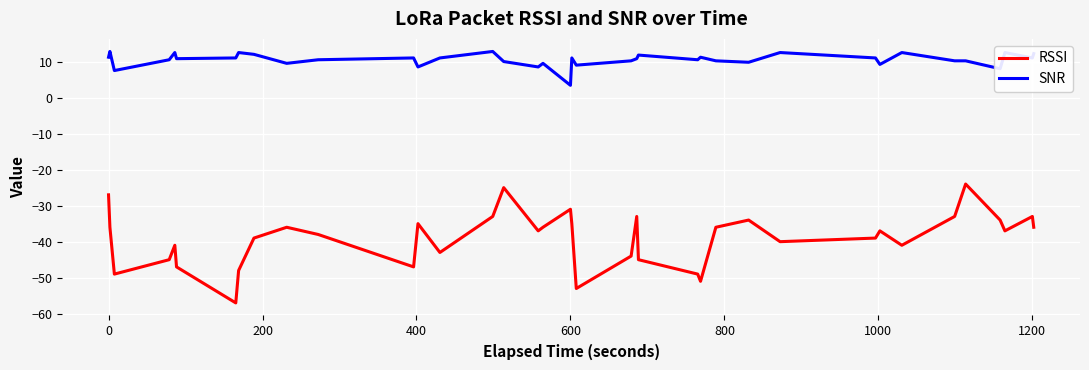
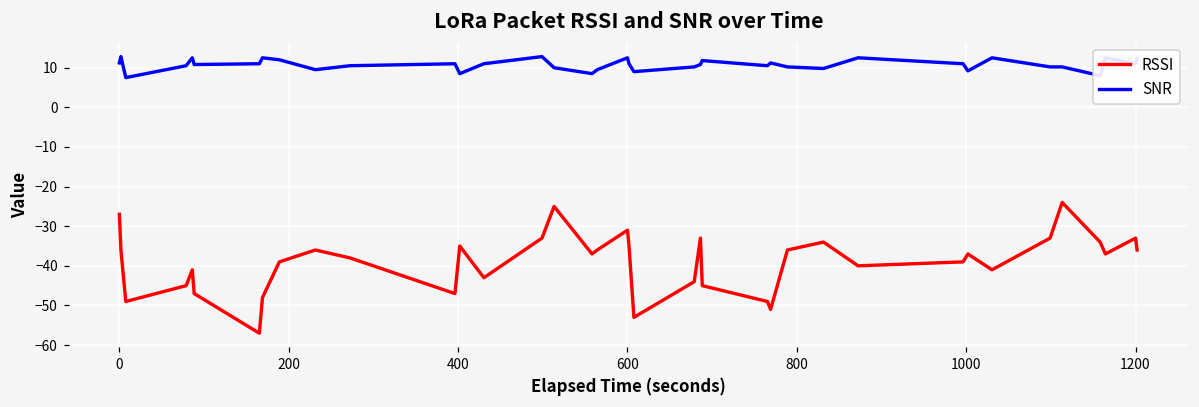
  {
    "RSSI": {
      "0": -27,
      "600": -31
    },
    "SNR": {
      "0": 11,
-     "600": 3
+     "600": 13
    }
  }
